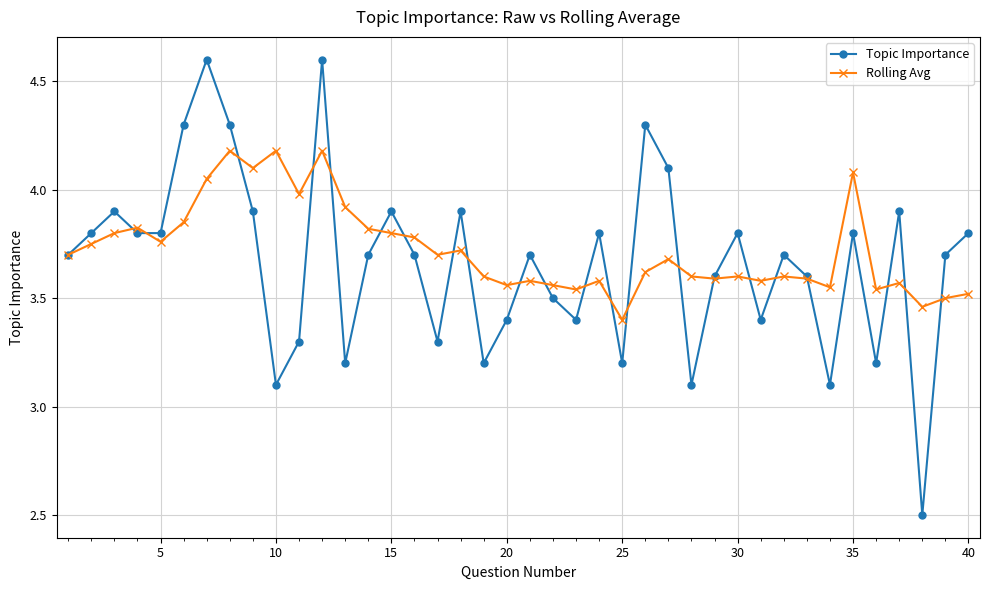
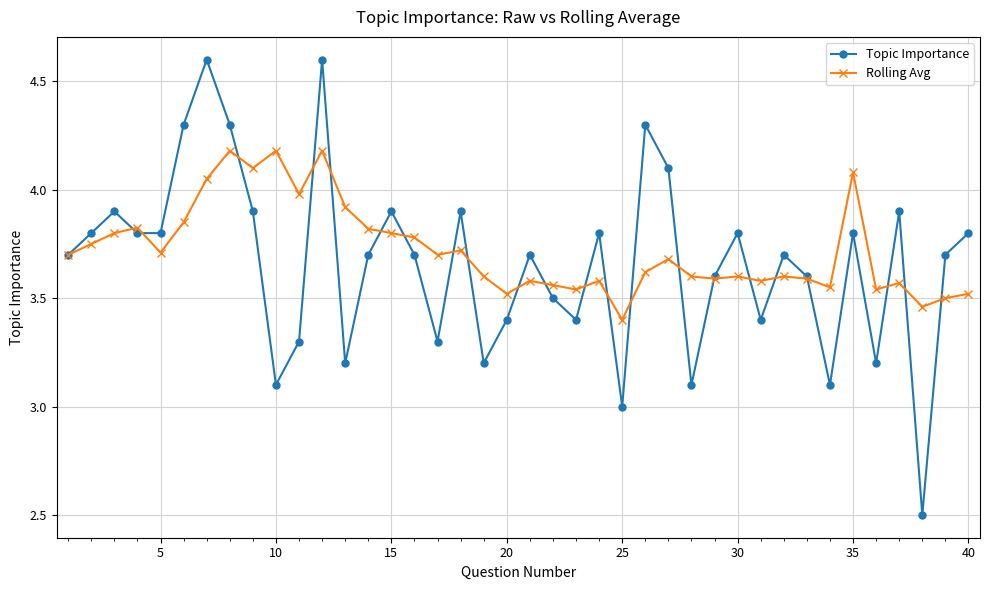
  {
    "Topic Importance": {
      "5": 3.8,
      "10": 3.1,
      "15": 3.9,
      "20": 3.4,
-     "25": 3.2,
+     "25": 3.0,
      "30": 3.8,
      "35": 3.8,
      "40": 3.8
    },
    "Rolling Avg": {
-     "5": 3.76,
+     "5": 3.71,
      "10": 4.18,
      "15": 3.80,
-     "20": 3.56,
+     "20": 3.52,
      "25": 3.40,
      "30": 3.60,
      "35": 4.08,
      "40": 3.52
    }
  }
